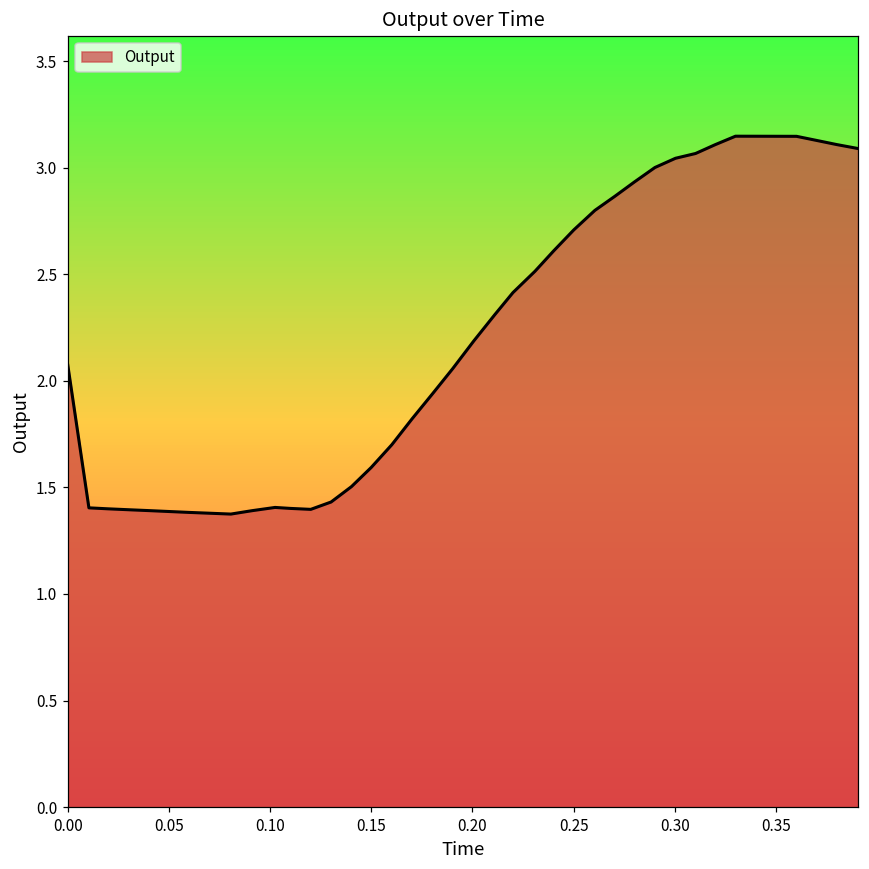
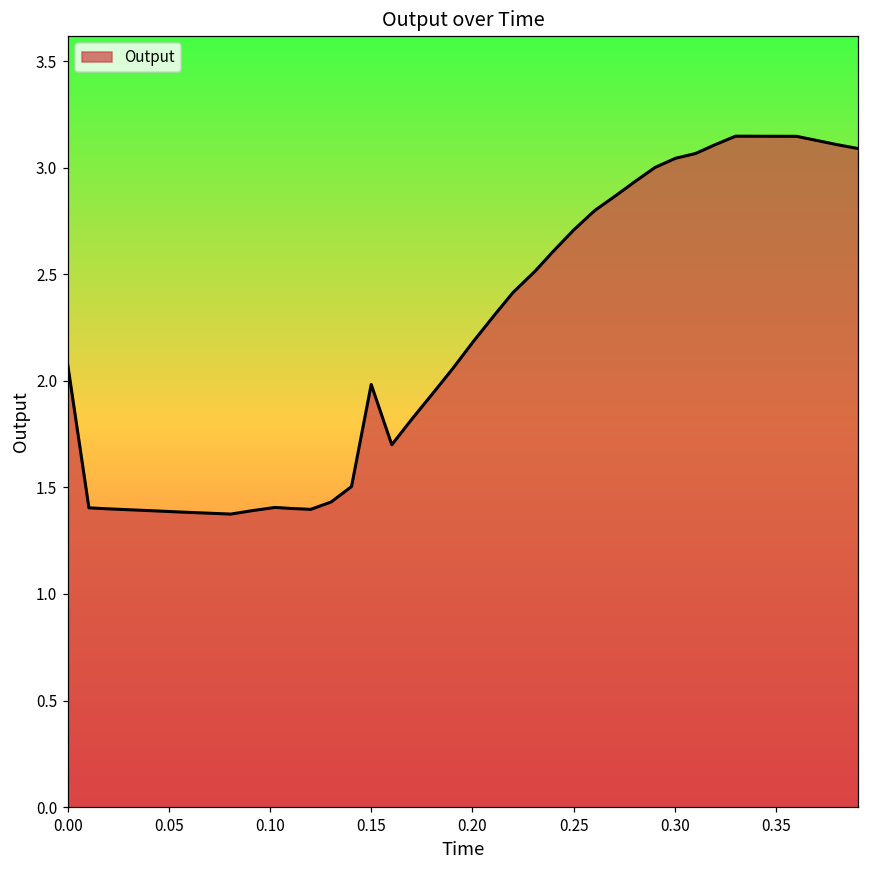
  {
    "0.00": 2.07,
-   "0.15": 1.59,
+   "0.15": 1.98,
    "0.25": 2.71
  }
